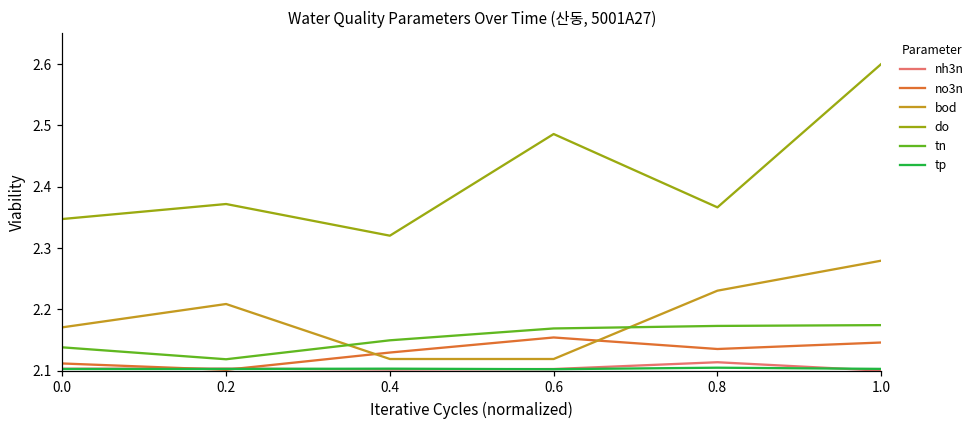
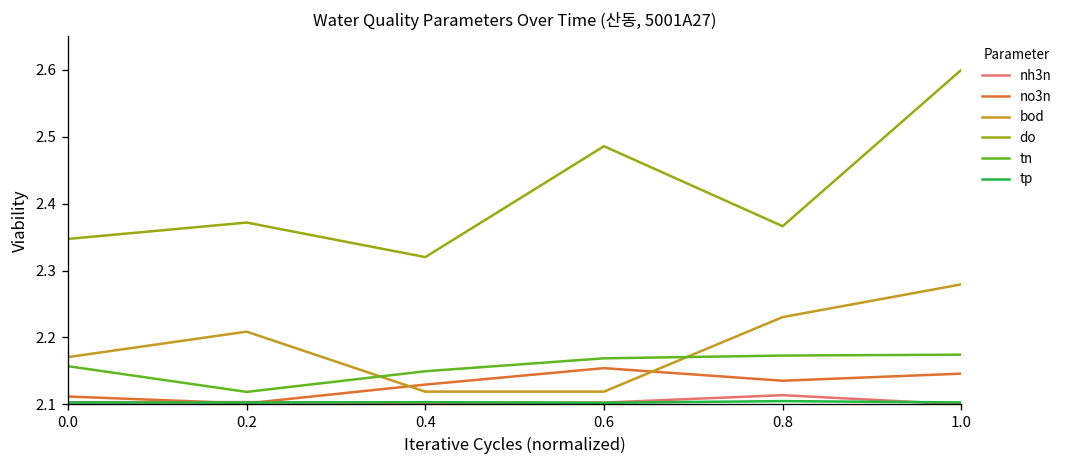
  {
    "nh3n": {
      "0.8": 2.11
    },
    "tn": {
-     "0.0": 2.14,
+     "0.0": 2.16,
      "0.2": 2.12,
      "0.4": 2.15,
      "0.6": 2.17,
      "0.8": 2.17,
      "1.0": 2.17
    },
    "tp": {
      "0.8": 2.10
    }
  }
